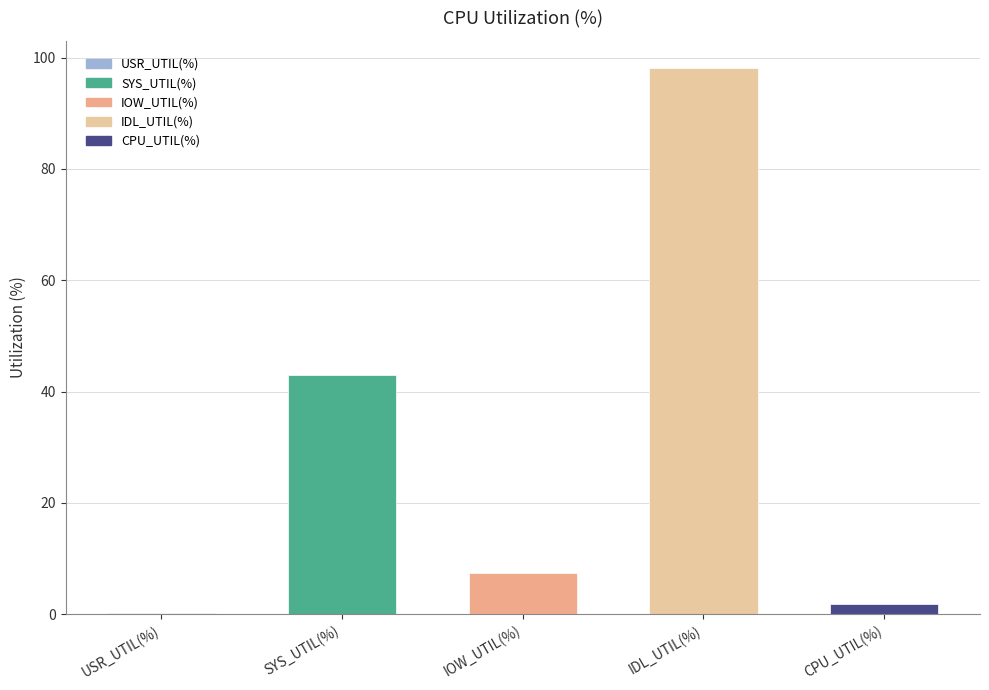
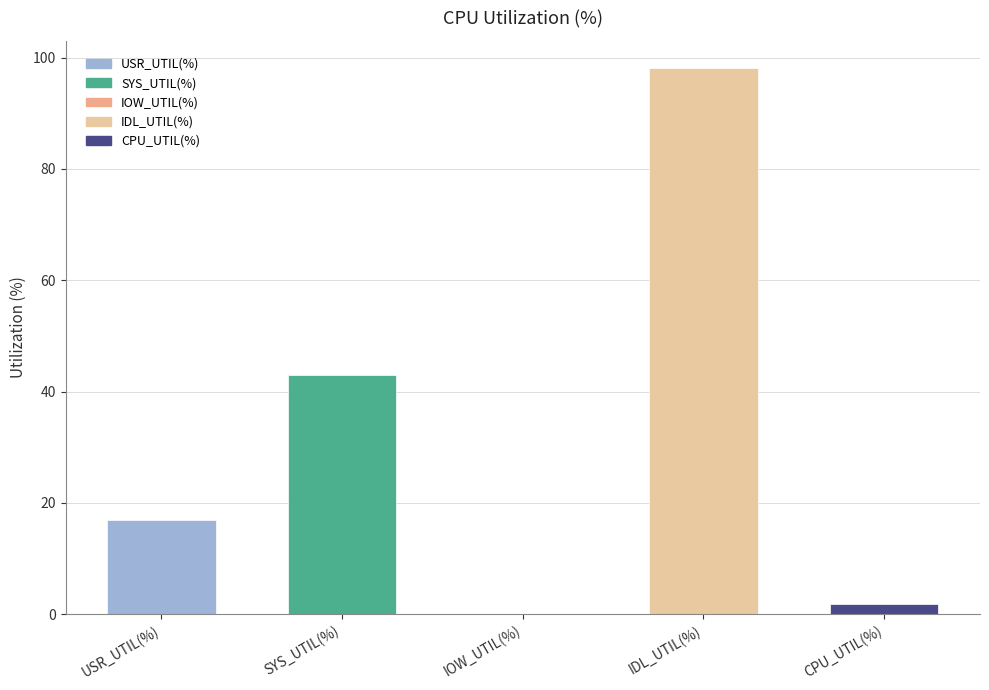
  {
-   "USR_UTIL(%)": 0,
+   "USR_UTIL(%)": 17,
    "SYS_UTIL(%)": 43,
-   "IOW_UTIL(%)": 7,
+   "IOW_UTIL(%)": 0,
    "IDL_UTIL(%)": 98,
    "CPU_UTIL(%)": 2
  }
